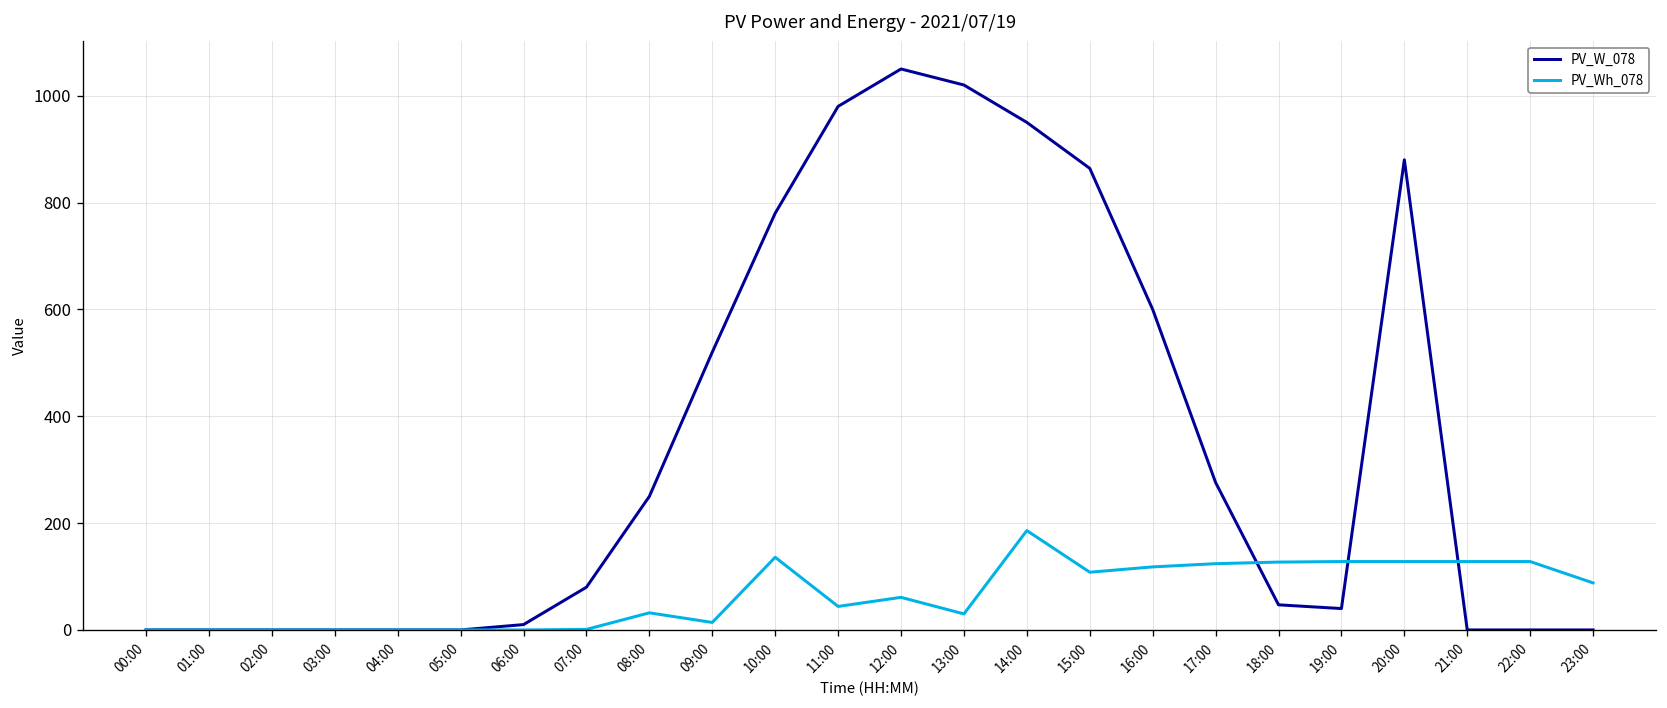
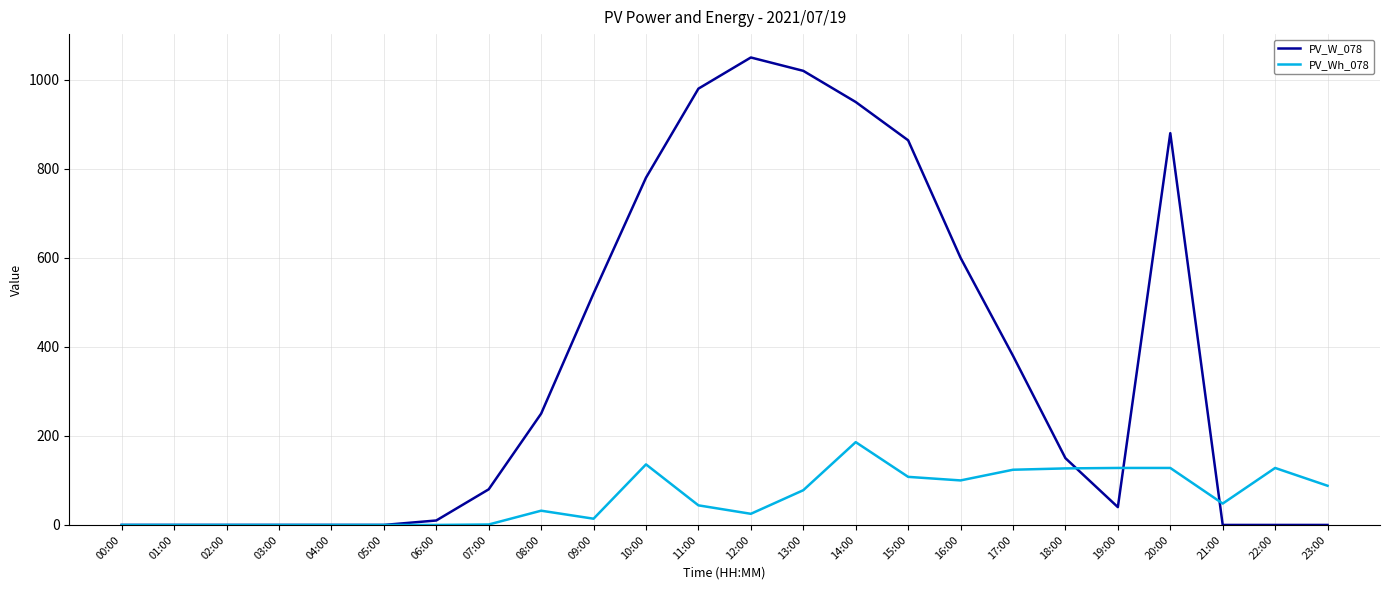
  {
    "PV_W_078": {
      "06:00": 10,
      "07:00": 80,
      "08:00": 250,
      "09:00": 520,
      "10:00": 780,
      "11:00": 980,
      "12:00": 1050,
      "13:00": 1020,
      "14:00": 950,
      "15:00": 860,
      "16:00": 600,
-     "17:00": 280,
-     "18:00": 50,
+     "17:00": 380,
+     "18:00": 150,
      "19:00": 40,
      "20:00": 880,
      "21:00": 0,
      "22:00": 0,
      "23:00": 0
    },
    "PV_Wh_078": {
      "06:00": 0,
      "07:00": 0,
      "08:00": 30,
      "09:00": 10,
      "10:00": 140,
      "11:00": 40,
-     "12:00": 60,
-     "13:00": 30,
+     "12:00": 30,
+     "13:00": 80,
      "14:00": 190,
      "15:00": 110,
-     "16:00": 120,
+     "16:00": 100,
      "17:00": 120,
      "18:00": 130,
      "19:00": 130,
      "20:00": 130,
-     "21:00": 130,
+     "21:00": 50,
      "22:00": 130,
      "23:00": 90
    }
  }
